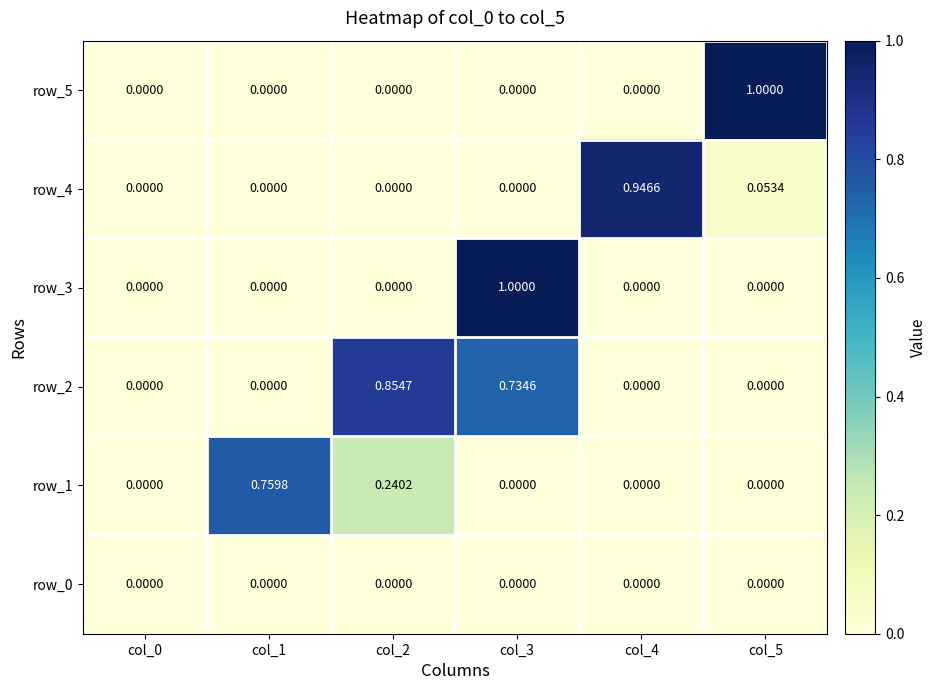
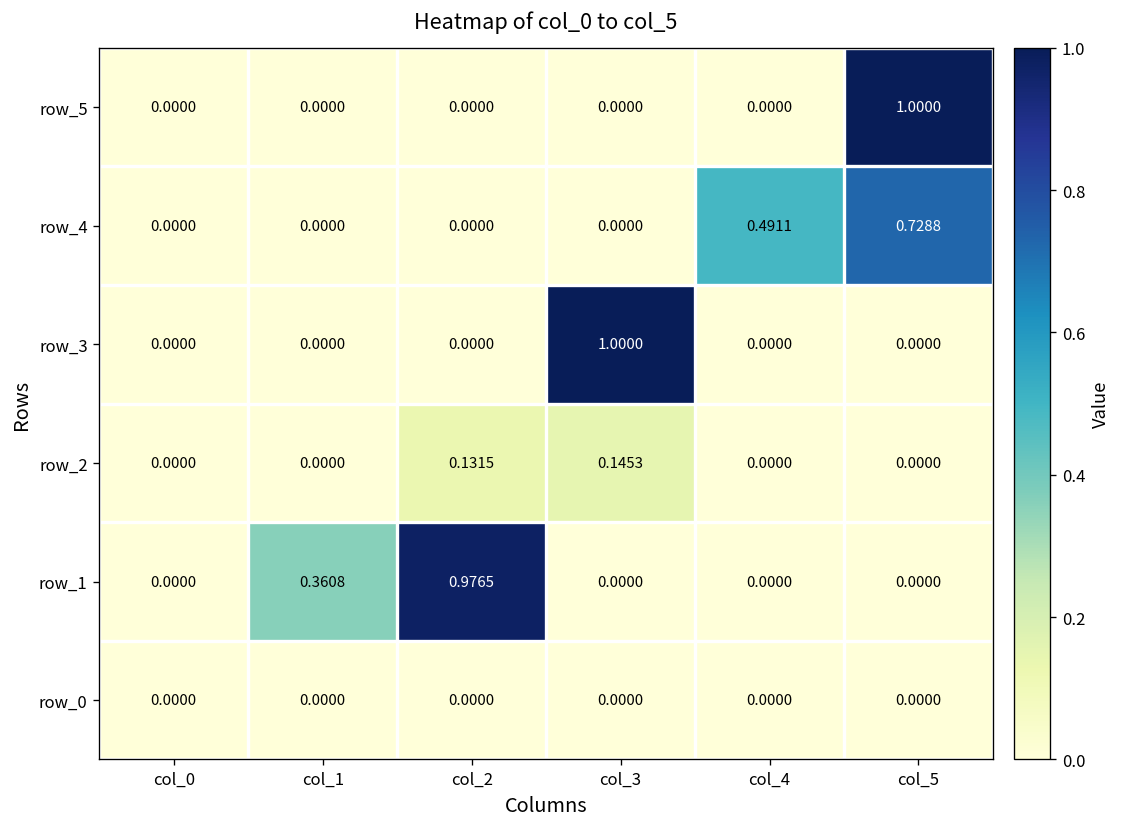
  {
    "row_5": {
      "col_0": 0.0000,
      "col_1": 0.0000,
      "col_2": 0.0000,
      "col_3": 0.0000,
      "col_4": 0.0000,
      "col_5": 1.0000
    },
    "row_4": {
      "col_0": 0.0000,
      "col_1": 0.0000,
      "col_2": 0.0000,
      "col_3": 0.0000,
-     "col_4": 0.9466,
-     "col_5": 0.0534
+     "col_4": 0.4911,
+     "col_5": 0.7288
    },
    "row_3": {
      "col_0": 0.0000,
      "col_1": 0.0000,
      "col_2": 0.0000,
      "col_3": 1.0000,
      "col_4": 0.0000,
      "col_5": 0.0000
    },
    "row_2": {
      "col_0": 0.0000,
      "col_1": 0.0000,
-     "col_2": 0.8547,
-     "col_3": 0.7346,
+     "col_2": 0.1315,
+     "col_3": 0.1453,
      "col_4": 0.0000,
      "col_5": 0.0000
    },
    "row_1": {
      "col_0": 0.0000,
-     "col_1": 0.7598,
-     "col_2": 0.2402,
+     "col_1": 0.3608,
+     "col_2": 0.9765,
      "col_3": 0.0000,
      "col_4": 0.0000,
      "col_5": 0.0000
    },
    "row_0": {
      "col_0": 0.0000,
      "col_1": 0.0000,
      "col_2": 0.0000,
      "col_3": 0.0000,
      "col_4": 0.0000,
      "col_5": 0.0000
    }
  }
